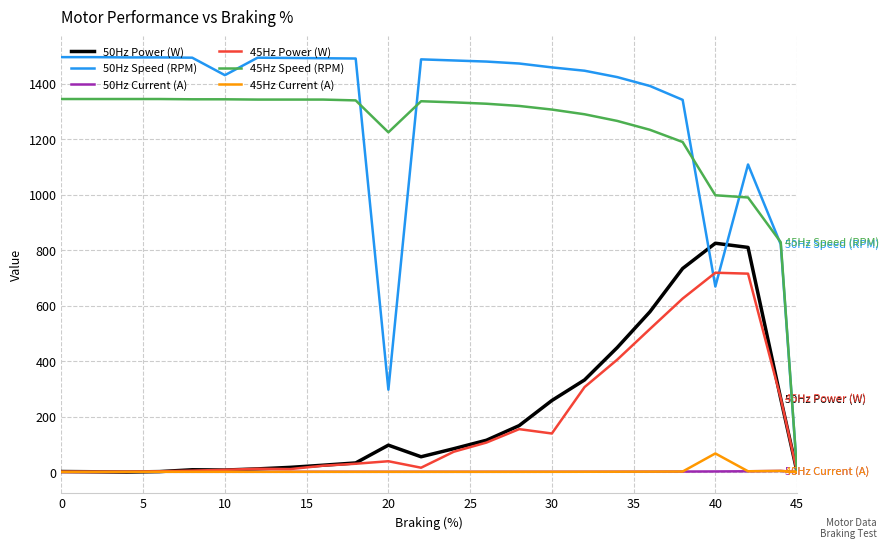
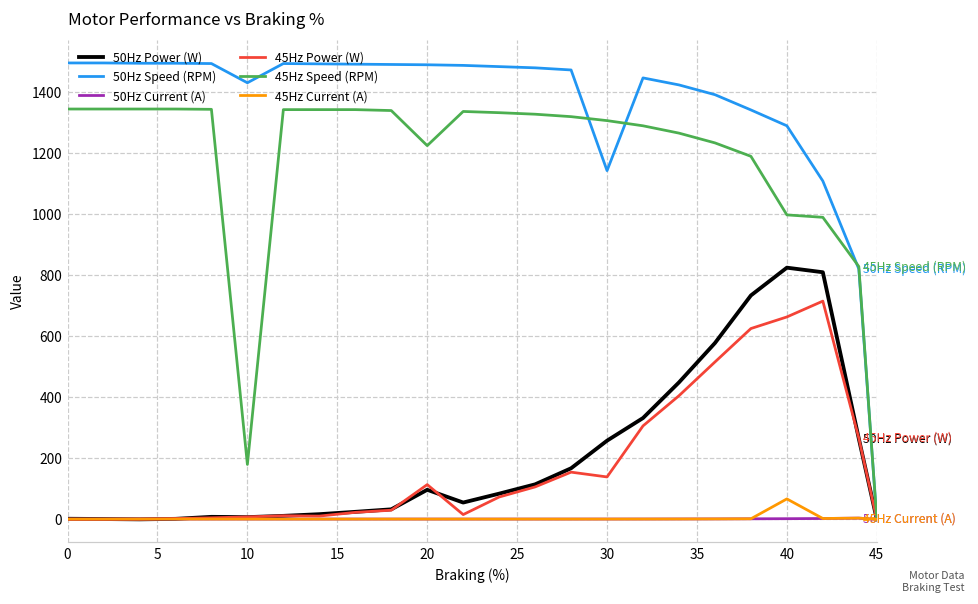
  {
    "50Hz Power (W)": {
      "20": 100,
      "30": 260,
      "40": 830
    },
    "50Hz Speed (RPM)": {
      "0": 1500,
      "10": 1430,
-     "20": 300,
-     "30": 1460,
-     "40": 670
+     "20": 1490,
+     "30": 1140,
+     "40": 1290
    },
    "50Hz Current (A)": {
      "40": 0
    },
    "45Hz Power (W)": {
-     "20": 40,
+     "20": 110,
      "30": 140,
-     "40": 720
+     "40": 660
    },
    "45Hz Speed (RPM)": {
      "0": 1350,
-     "10": 1340,
+     "10": 180,
      "20": 1230,
      "30": 1310,
      "40": 1000
    },
    "45Hz Current (A)": {
      "40": 70
    }
  }
